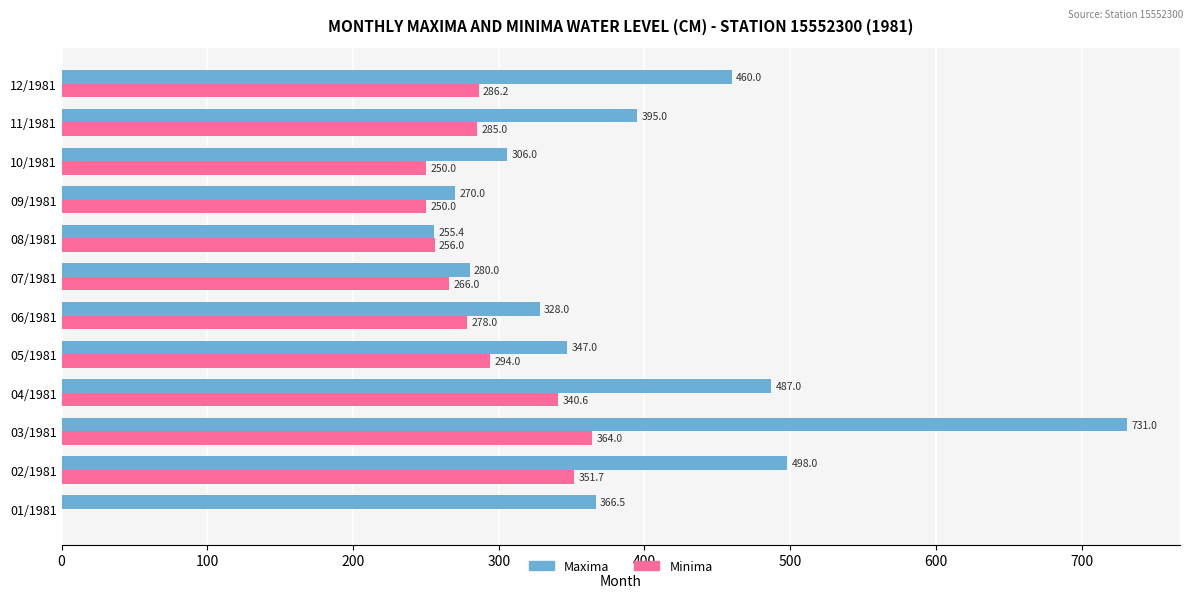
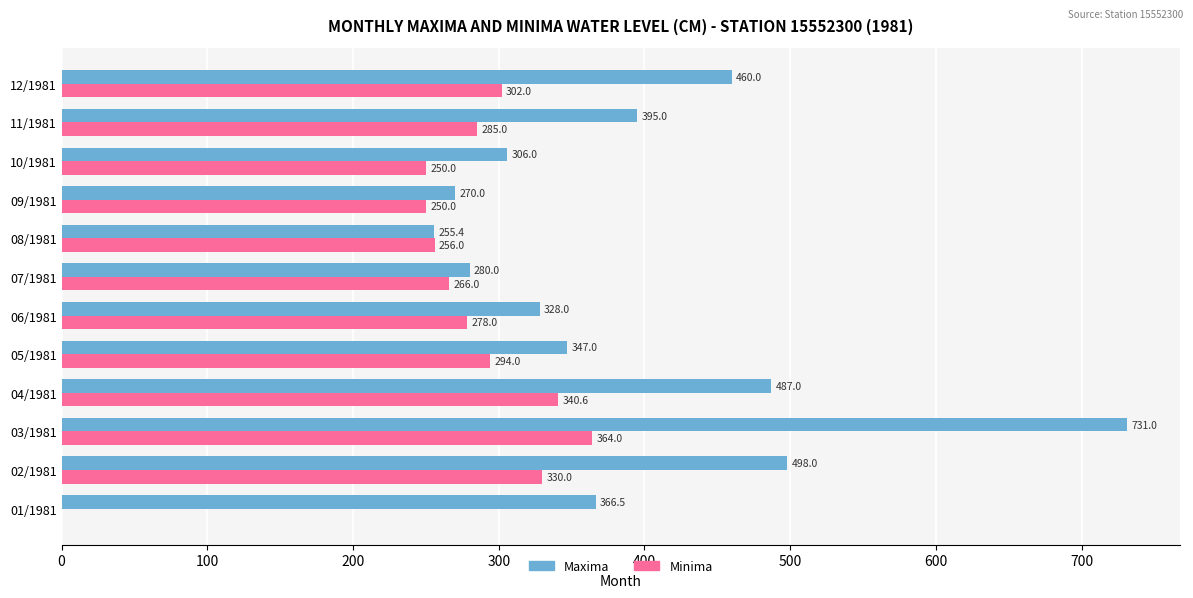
  {
    "Maxima": {
      "12/1981": 460.0,
      "11/1981": 395.0,
      "10/1981": 306.0,
      "09/1981": 270.0,
      "08/1981": 255.4,
      "07/1981": 280.0,
      "06/1981": 328.0,
      "05/1981": 347.0,
      "04/1981": 487.0,
      "03/1981": 731.0,
      "02/1981": 498.0,
      "01/1981": 366.5
    },
    "Minima": {
-     "12/1981": 286.2,
+     "12/1981": 302.0,
      "11/1981": 285.0,
      "10/1981": 250.0,
      "09/1981": 250.0,
      "08/1981": 256.0,
      "07/1981": 266.0,
      "06/1981": 278.0,
      "05/1981": 294.0,
      "04/1981": 340.6,
      "03/1981": 364.0,
-     "02/1981": 351.7
+     "02/1981": 330.0
    }
  }
